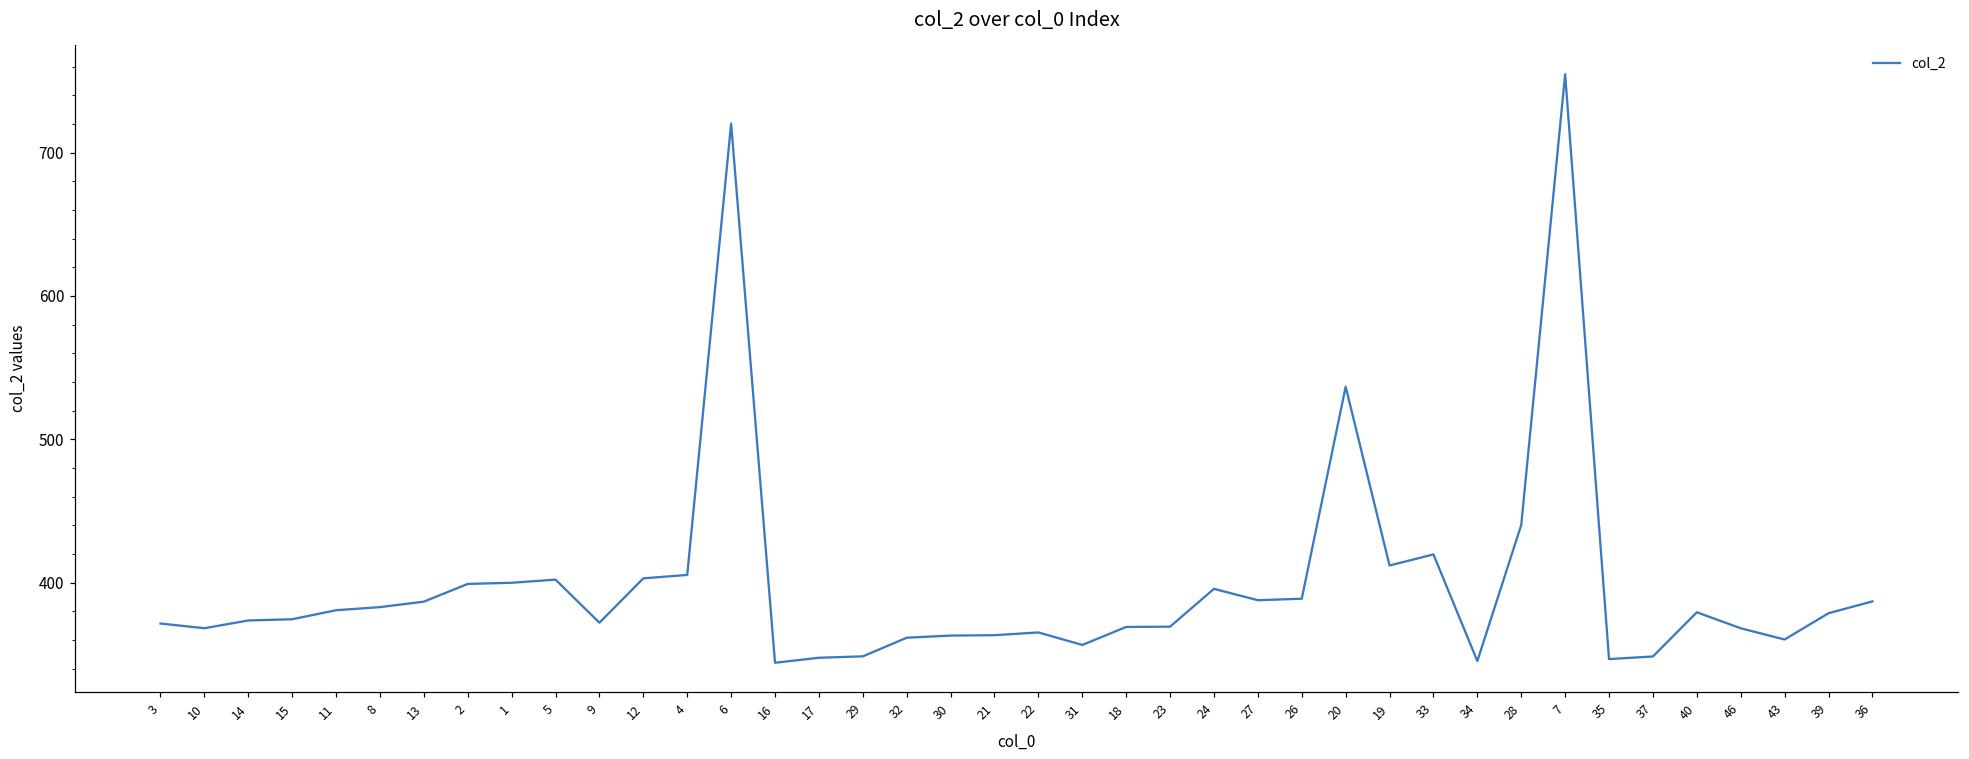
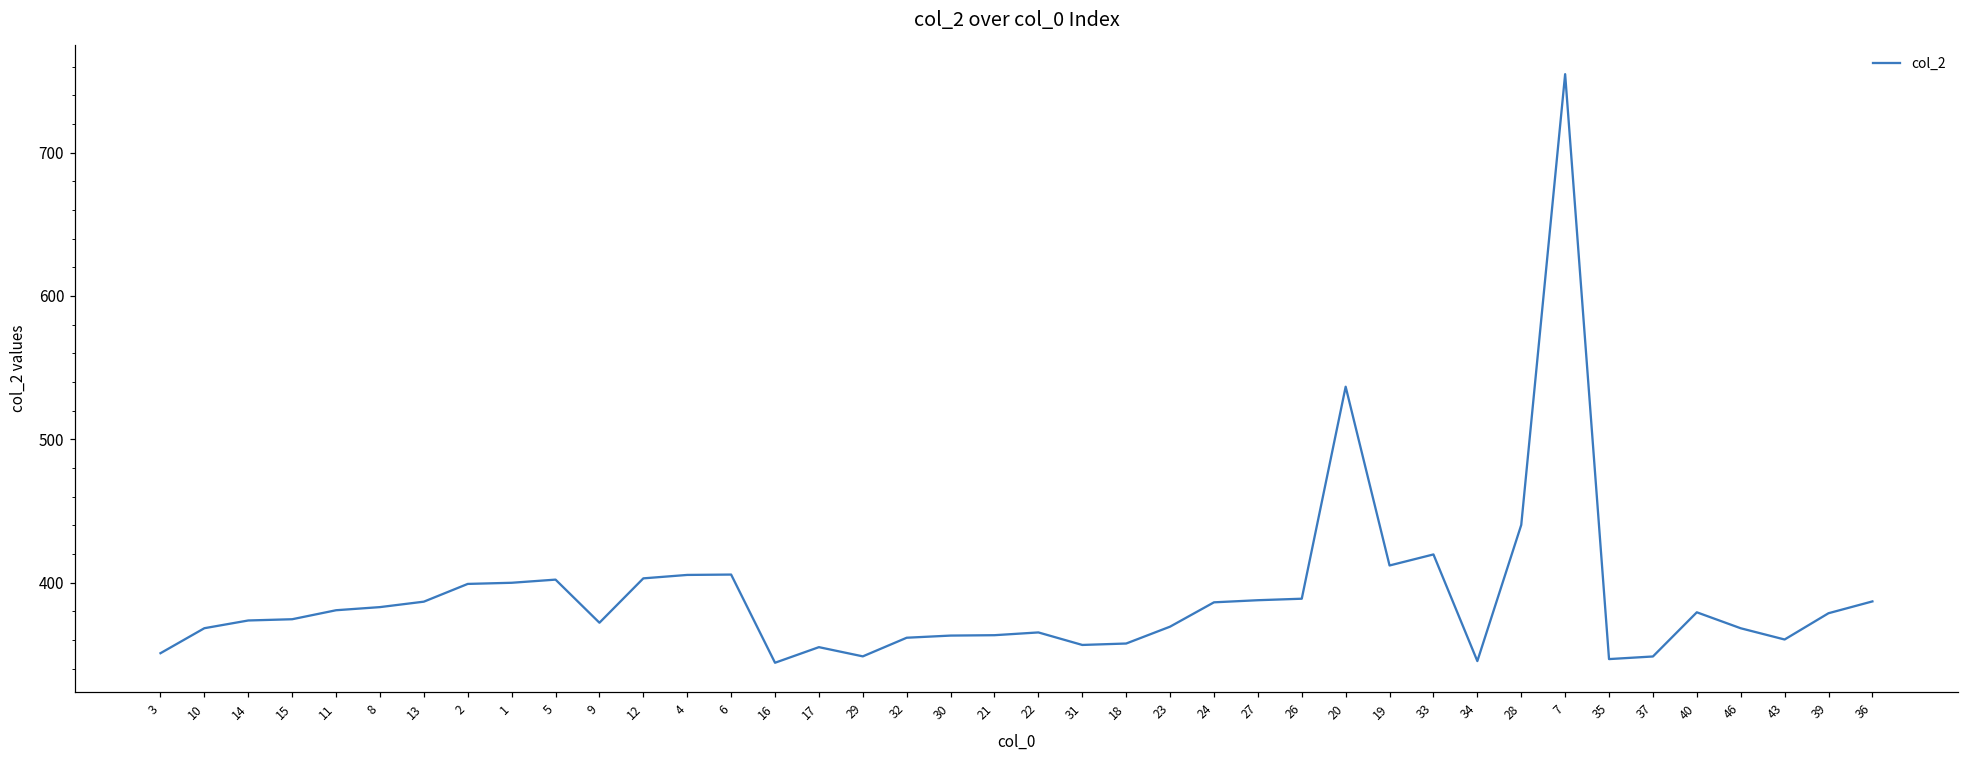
  {
-   "3": 371,
+   "3": 351,
    "10": 368,
    "14": 374,
    "15": 374,
    "11": 381,
    "8": 383,
    "13": 387,
    "2": 399,
    "1": 400,
    "5": 402,
    "9": 372,
    "12": 403,
    "4": 405,
-   "6": 720,
+   "6": 406,
    "16": 344,
-   "17": 348,
+   "17": 355,
    "29": 348,
    "32": 361,
    "30": 363,
    "21": 363,
    "22": 365,
    "31": 356,
-   "18": 369,
+   "18": 357,
    "23": 369,
-   "24": 396,
+   "24": 386,
    "27": 388,
    "26": 389,
    "20": 537,
    "19": 412,
    "33": 420,
    "34": 345,
    "28": 440,
    "7": 755,
    "35": 347,
    "37": 348,
    "40": 379,
    "46": 368,
    "43": 360,
    "39": 379,
    "36": 387
  }
